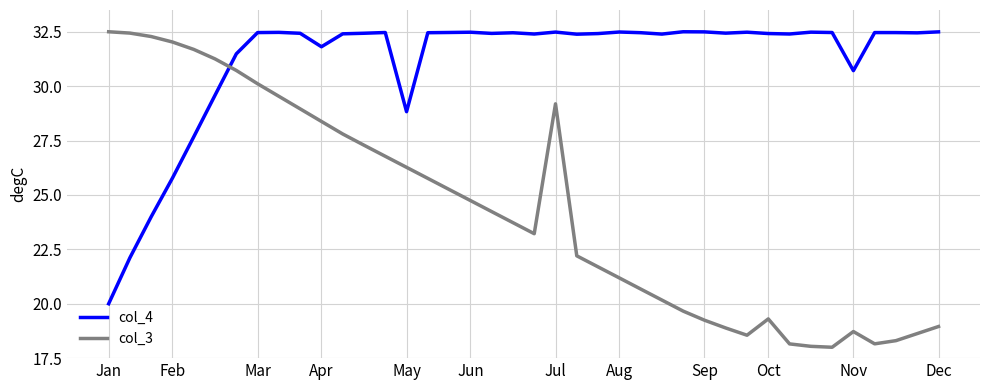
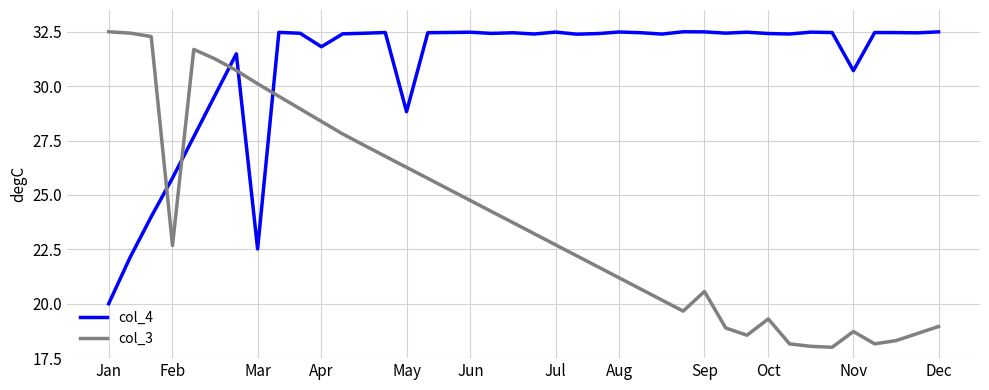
  {
    "col_4": {
      "Jan": 20.0,
      "Feb": 25.8,
-     "Mar": 32.5,
+     "Mar": 22.5,
      "Apr": 31.8,
      "May": 28.8,
      "Jun": 32.5,
      "Jul": 32.5,
      "Aug": 32.5,
      "Sep": 32.5,
      "Oct": 32.4,
      "Nov": 30.7,
      "Dec": 32.5
    },
    "col_3": {
      "Jan": 32.5,
-     "Feb": 32.0,
+     "Feb": 22.7,
      "Mar": 30.1,
      "Apr": 28.4,
      "May": 26.3,
      "Jun": 24.7,
-     "Jul": 29.2,
+     "Jul": 22.7,
      "Aug": 21.2,
-     "Sep": 19.2,
+     "Sep": 20.6,
      "Oct": 19.3,
      "Nov": 18.7,
      "Dec": 19.0
    }
  }
